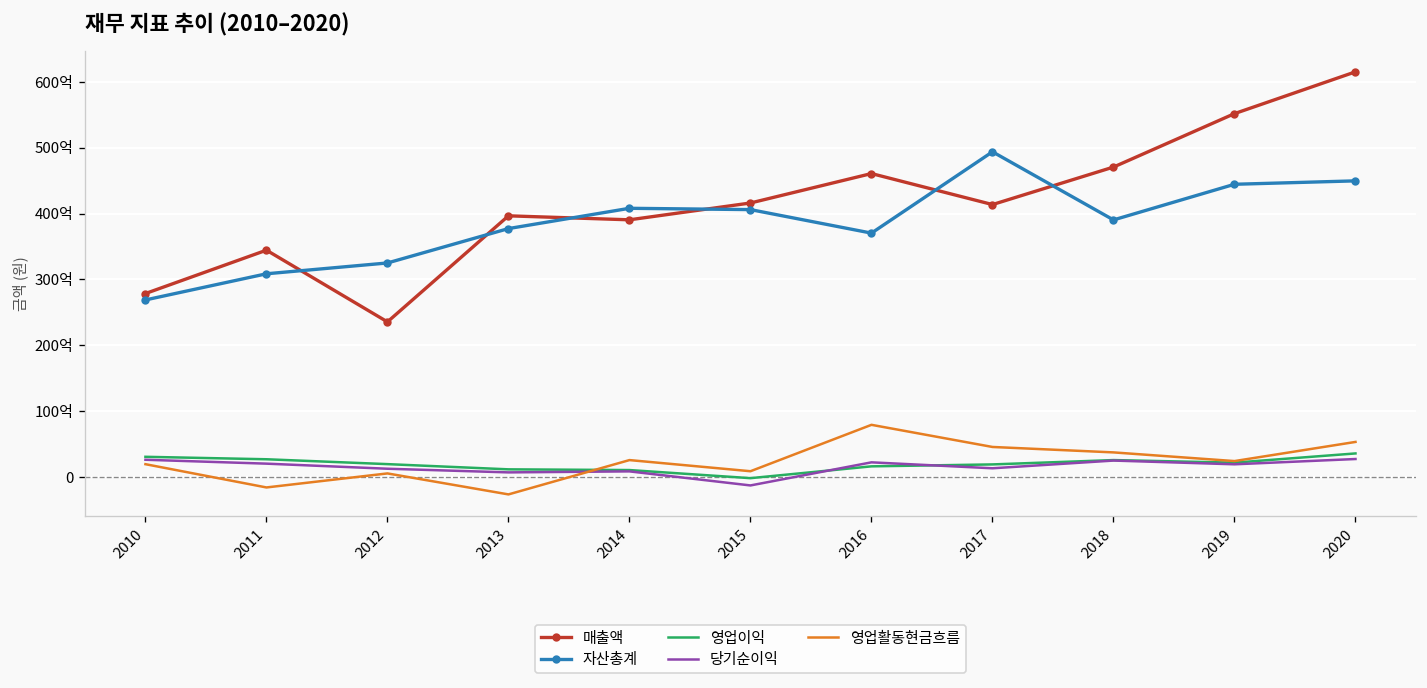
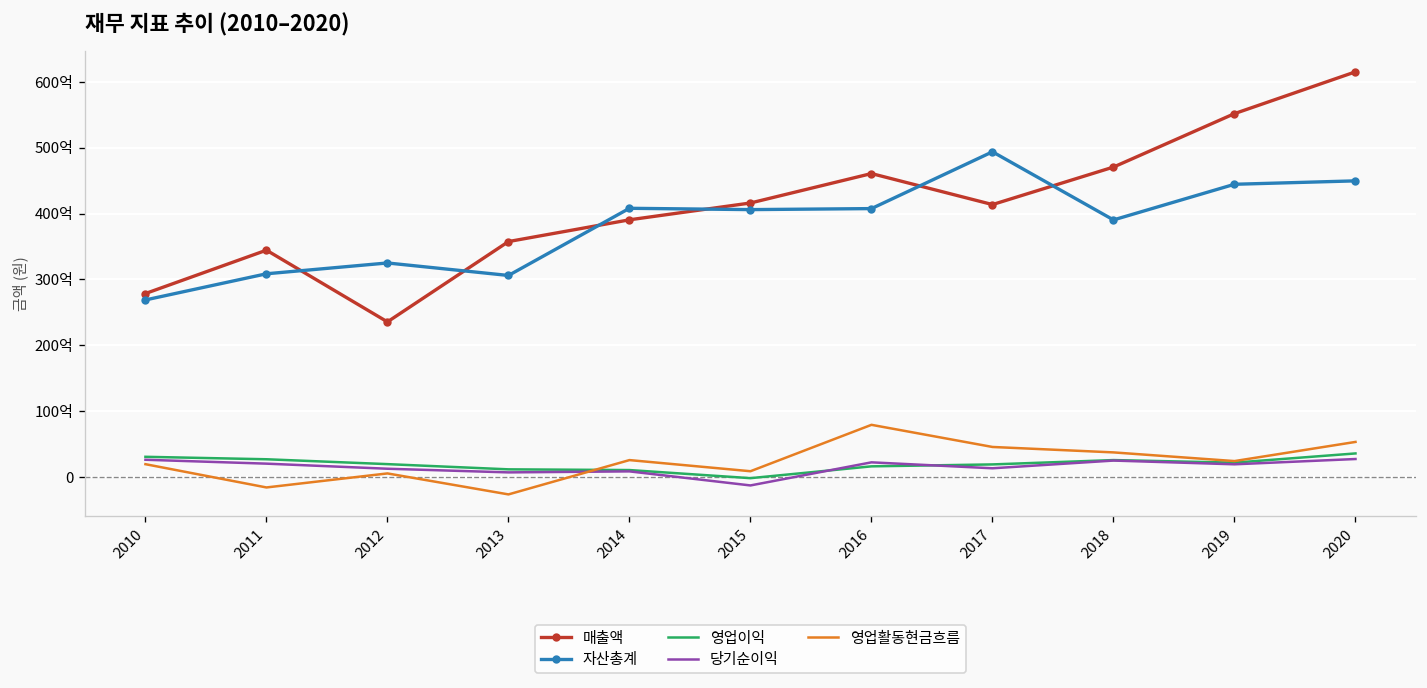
  {
    "매출액": {
      "2010": "280억",
      "2011": "340억",
      "2012": "240억",
-     "2013": "400억",
+     "2013": "360억",
      "2014": "390억",
      "2015": "420억",
      "2016": "460억",
      "2017": "410억",
      "2018": "470억",
      "2019": "550억",
      "2020": "620억"
    },
    "자산총계": {
      "2010": "270억",
      "2011": "310억",
      "2012": "330억",
-     "2013": "380억",
+     "2013": "310억",
      "2014": "410억",
      "2015": "410억",
-     "2016": "370억",
+     "2016": "410억",
      "2017": "490억",
      "2018": "390억",
      "2019": "440억",
      "2020": "450억"
    },
    "영업이익": {
      "2011": "30억",
      "2012": "20억",
      "2015": "0억",
      "2016": "20억",
      "2017": "20억",
      "2020": "40억"
    },
    "당기순이익": {
      "2011": "20억",
      "2012": "10억",
      "2015": "-10억",
      "2016": "20억",
      "2017": "10억",
      "2020": "30억"
    },
    "영업활동현금흐름": {
      "2010": "20억",
      "2011": "-20억",
      "2012": "10억",
      "2013": "-30억",
      "2014": "30억",
      "2015": "10억",
      "2016": "80억",
      "2017": "50억",
      "2018": "40억",
      "2020": "50억"
    }
  }
